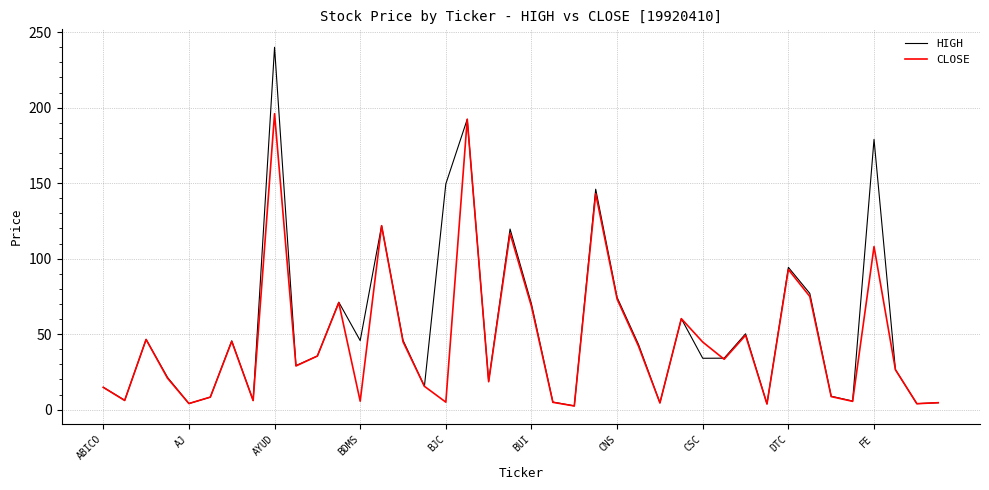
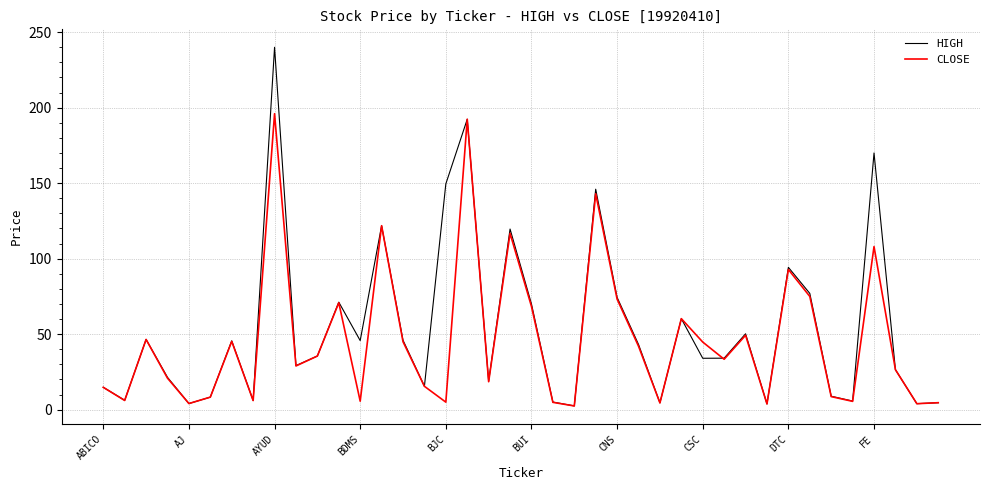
  {
    "HIGH": {
      "AYUD": 240,
      "BDMS": 46,
      "BJC": 150,
      "CSC": 34,
-     "FE": 179
+     "FE": 170
    },
    "CLOSE": {
      "AYUD": 196,
      "BDMS": 6,
      "BJC": 5,
      "CSC": 45,
      "FE": 108
    }
  }
